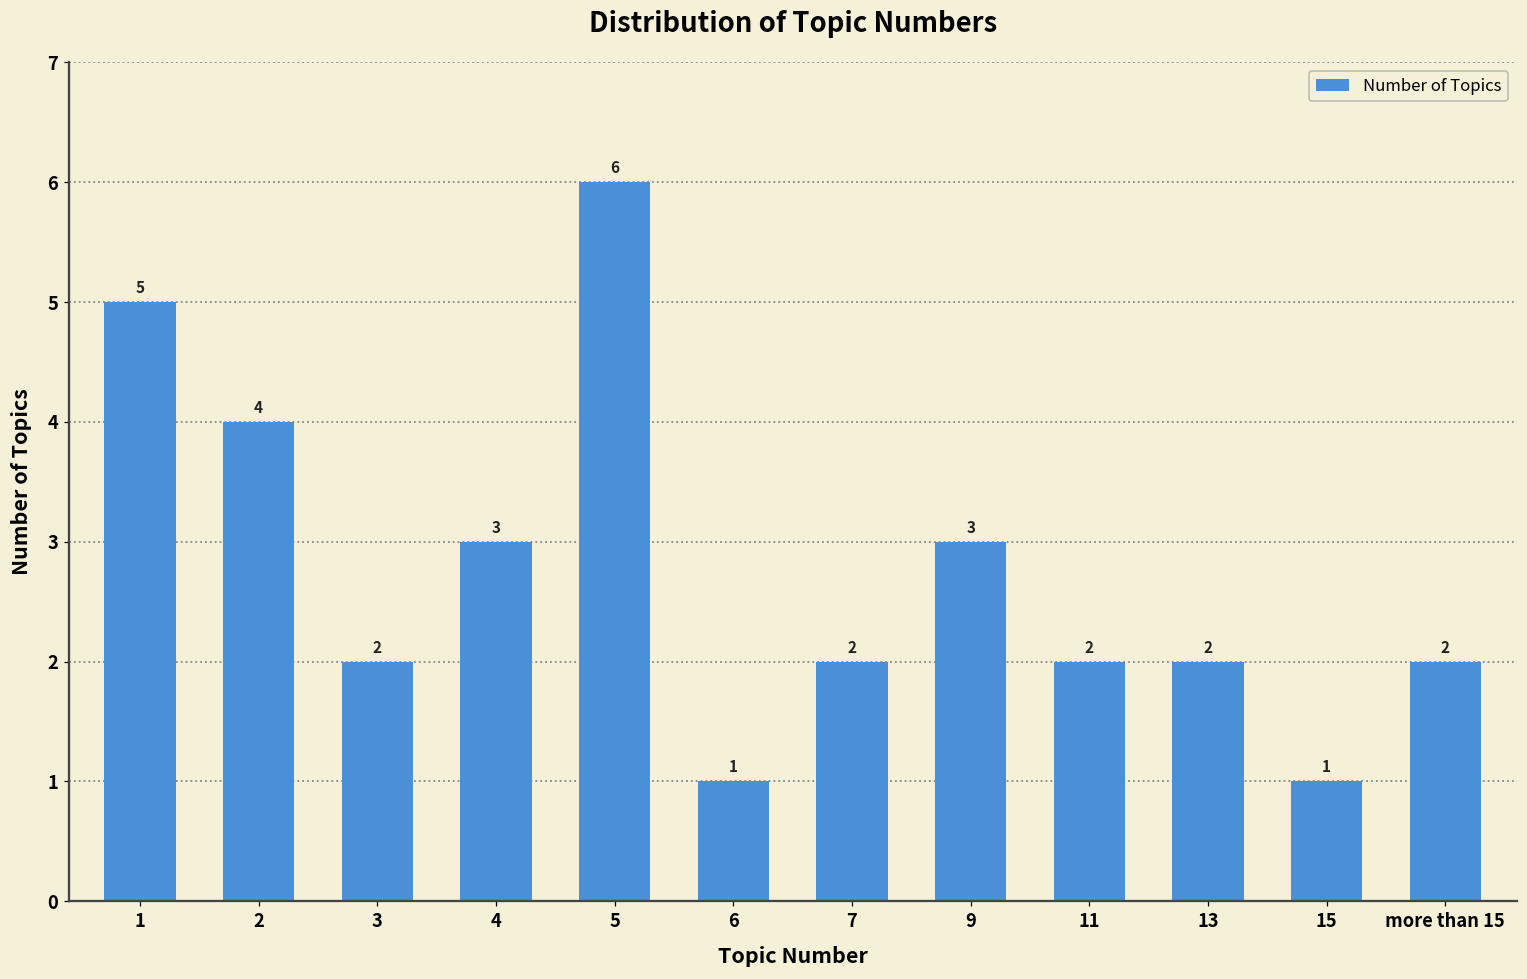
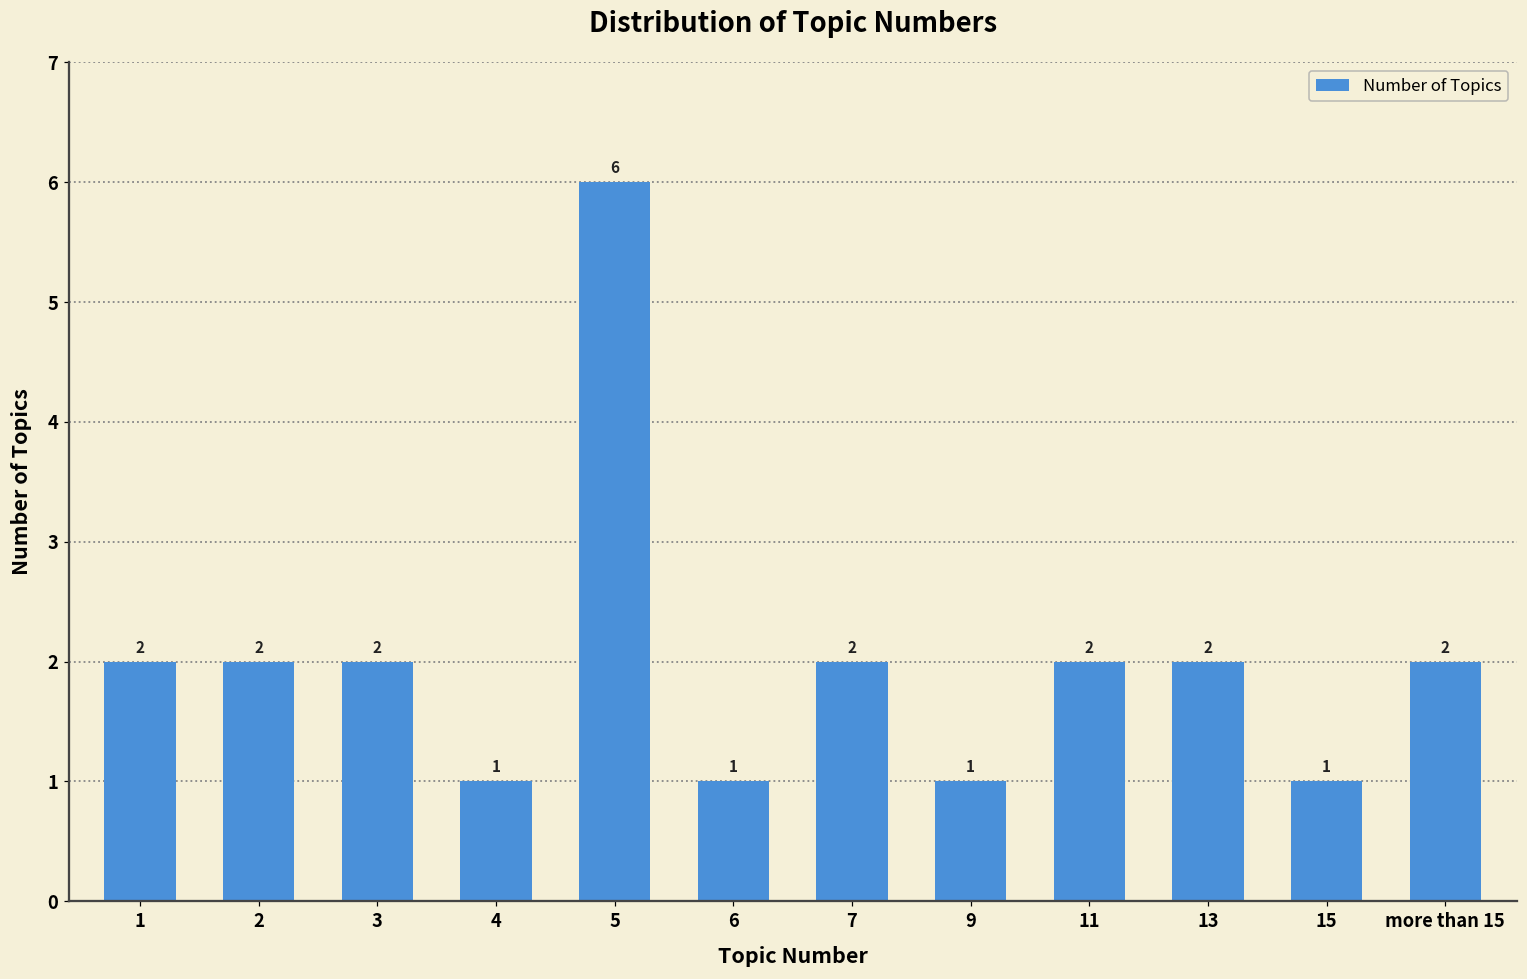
  {
-   "1": 5,
-   "2": 4,
+   "1": 2,
+   "2": 2,
    "3": 2,
-   "4": 3,
+   "4": 1,
    "5": 6,
    "6": 1,
    "7": 2,
-   "9": 3,
+   "9": 1,
    "11": 2,
    "13": 2,
    "15": 1,
    "more than 15": 2
  }
